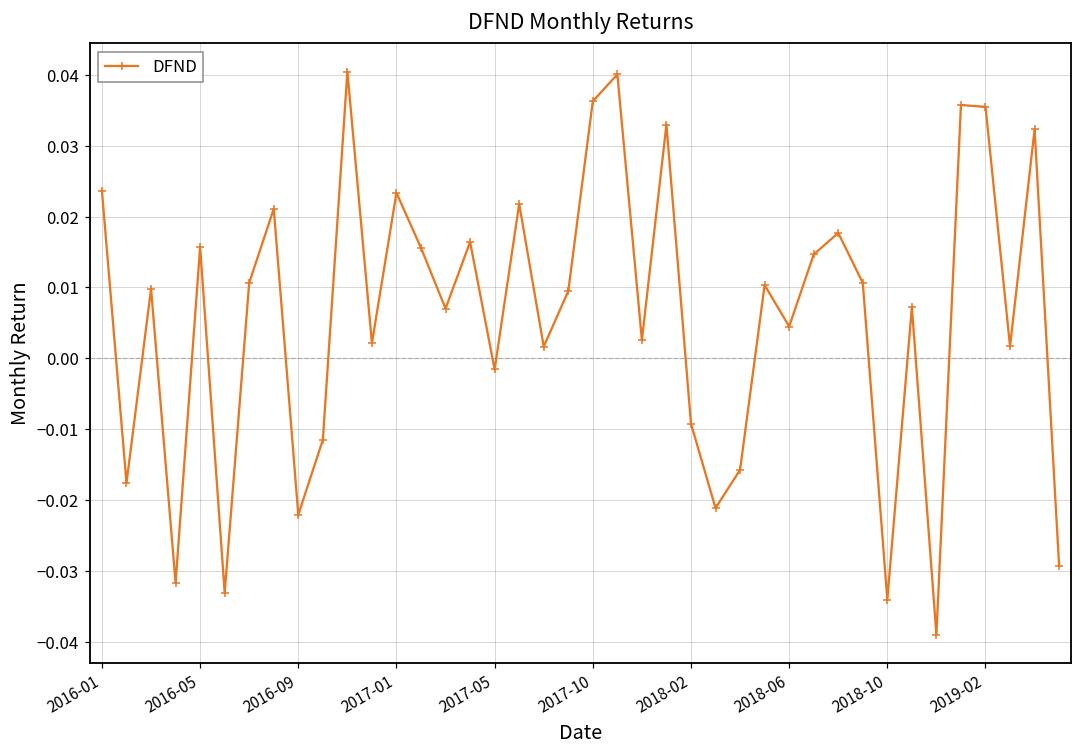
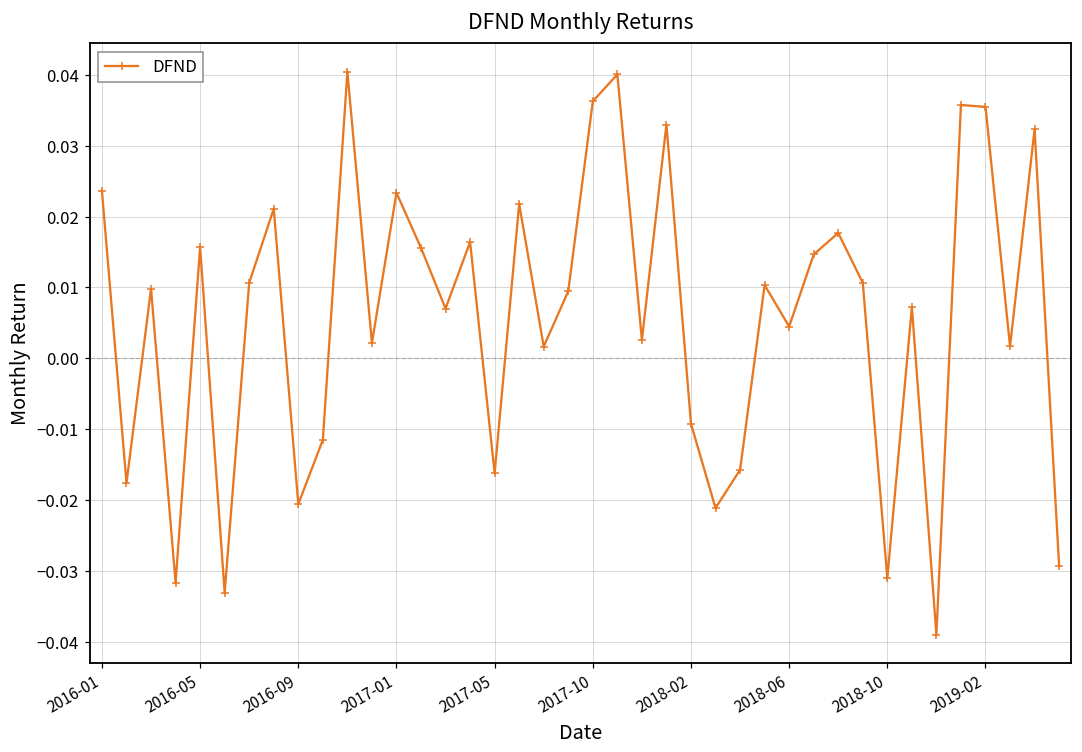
  {
    "2016-01": 0.024,
    "2016-05": 0.016,
-   "2016-09": -0.022,
+   "2016-09": -0.021,
    "2017-01": 0.023,
-   "2017-05": -0.002,
+   "2017-05": -0.016,
    "2017-10": 0.036,
    "2018-02": -0.009,
    "2018-06": 0.004,
-   "2018-10": -0.034,
+   "2018-10": -0.031,
    "2019-02": 0.036
  }
